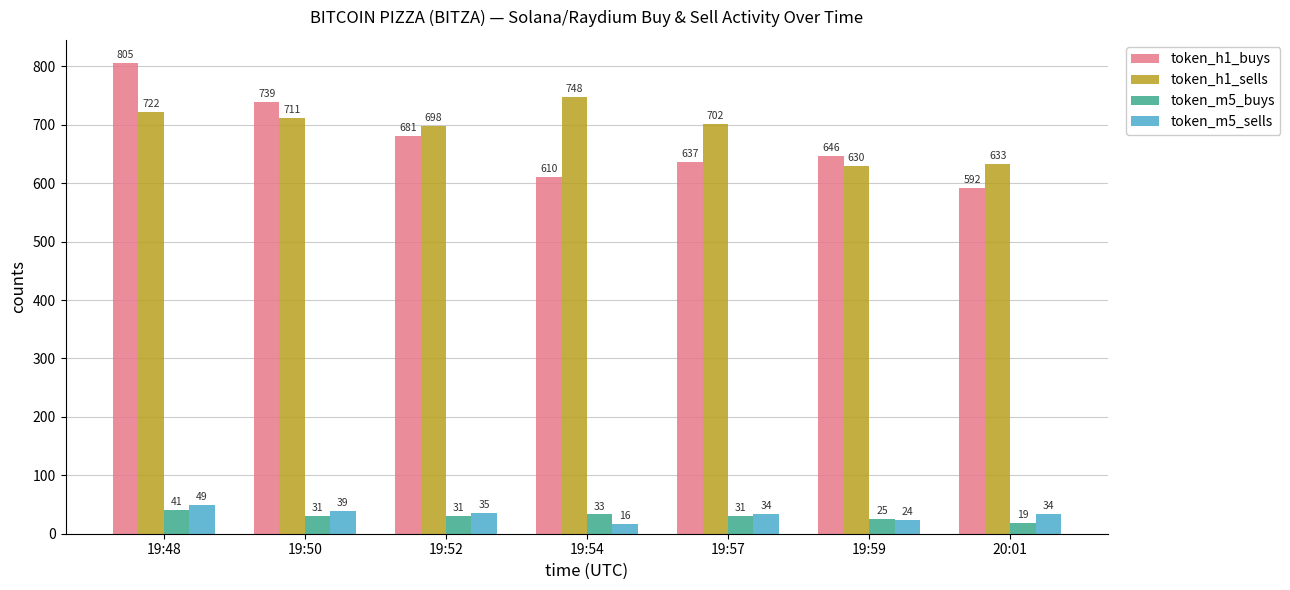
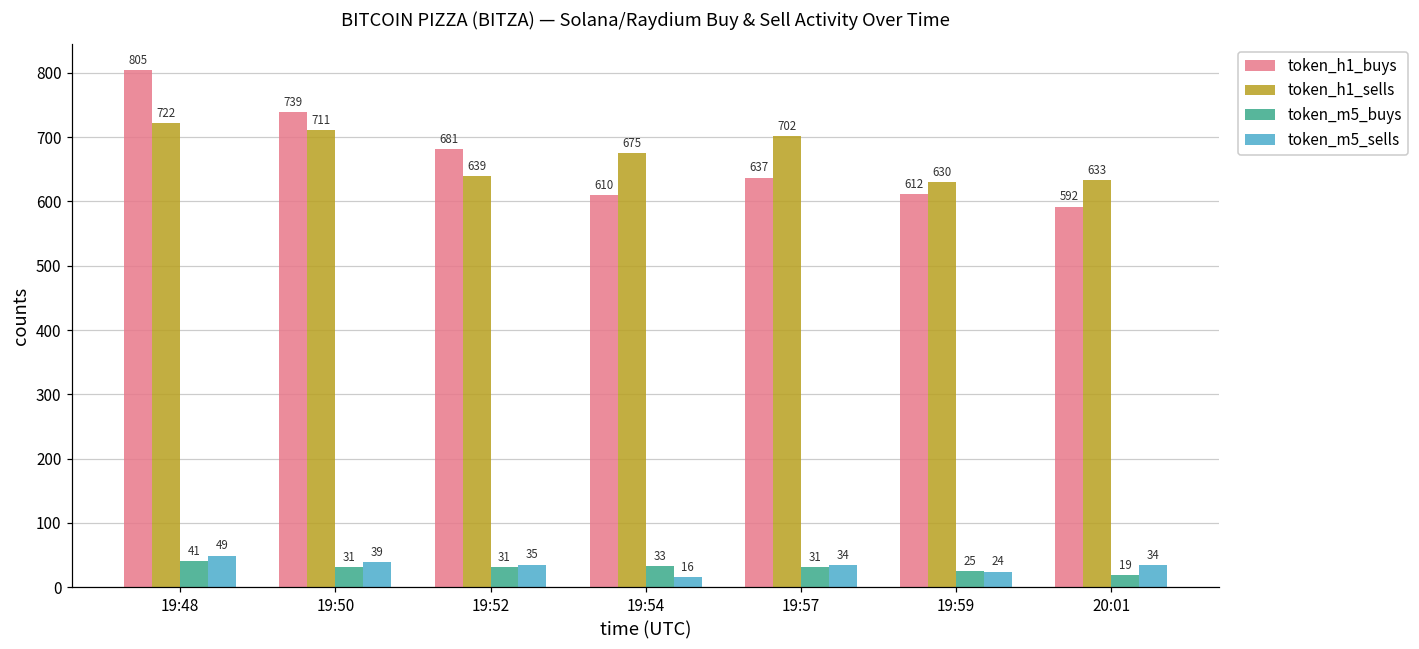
  {
    "token_h1_buys": {
      "19:48": 805,
      "19:50": 739,
      "19:52": 681,
      "19:54": 610,
      "19:57": 637,
-     "19:59": 646,
+     "19:59": 612,
      "20:01": 592
    },
    "token_h1_sells": {
      "19:48": 722,
      "19:50": 711,
-     "19:52": 698,
-     "19:54": 748,
+     "19:52": 639,
+     "19:54": 675,
      "19:57": 702,
      "19:59": 630,
      "20:01": 633
    },
    "token_m5_buys": {
      "19:48": 41,
      "19:50": 31,
      "19:52": 31,
      "19:54": 33,
      "19:57": 31,
      "19:59": 25,
      "20:01": 19
    },
    "token_m5_sells": {
      "19:48": 49,
      "19:50": 39,
      "19:52": 35,
      "19:54": 16,
      "19:57": 34,
      "19:59": 24,
      "20:01": 34
    }
  }
